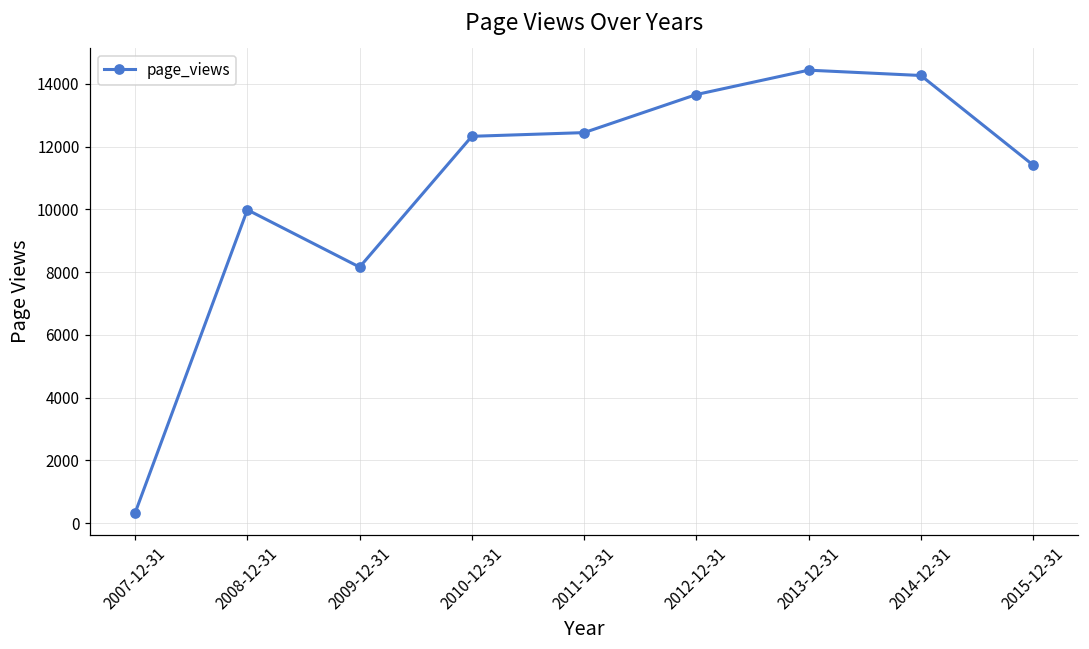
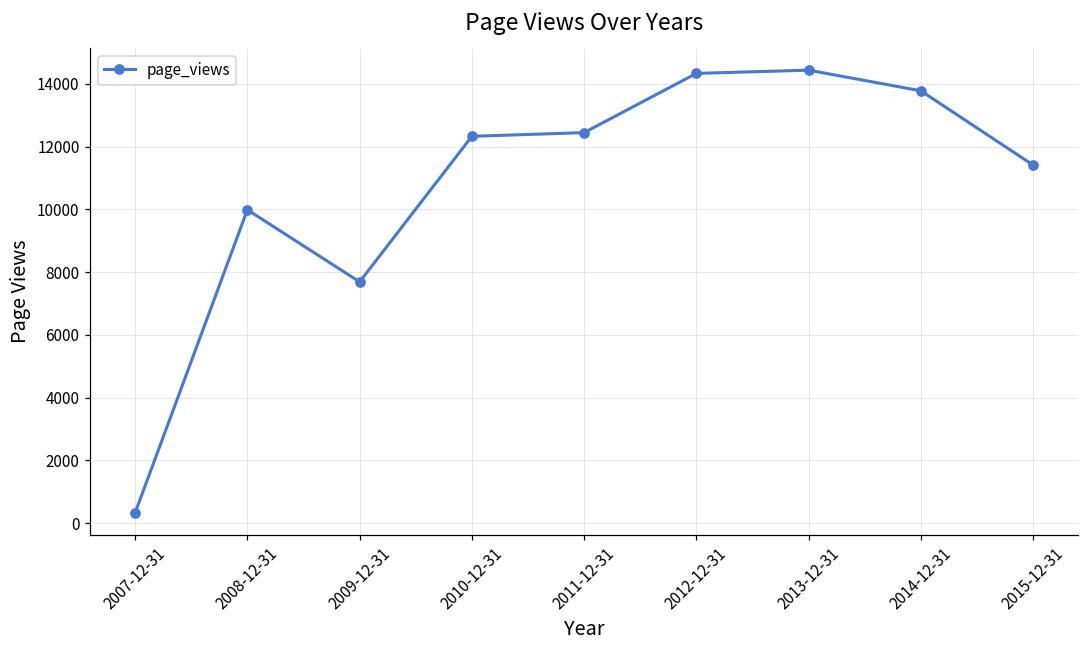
  {
    "2007-12-31": 300,
    "2008-12-31": 10000,
-   "2009-12-31": 8200,
+   "2009-12-31": 7700,
    "2010-12-31": 12300,
    "2011-12-31": 12400,
-   "2012-12-31": 13700,
+   "2012-12-31": 14300,
    "2013-12-31": 14400,
-   "2014-12-31": 14300,
+   "2014-12-31": 13800,
    "2015-12-31": 11400
  }
